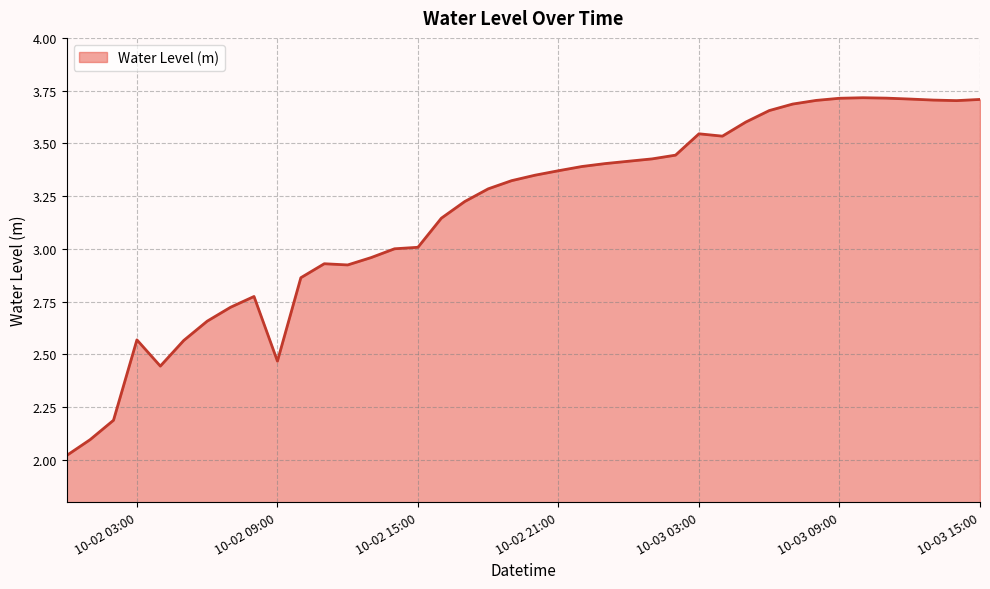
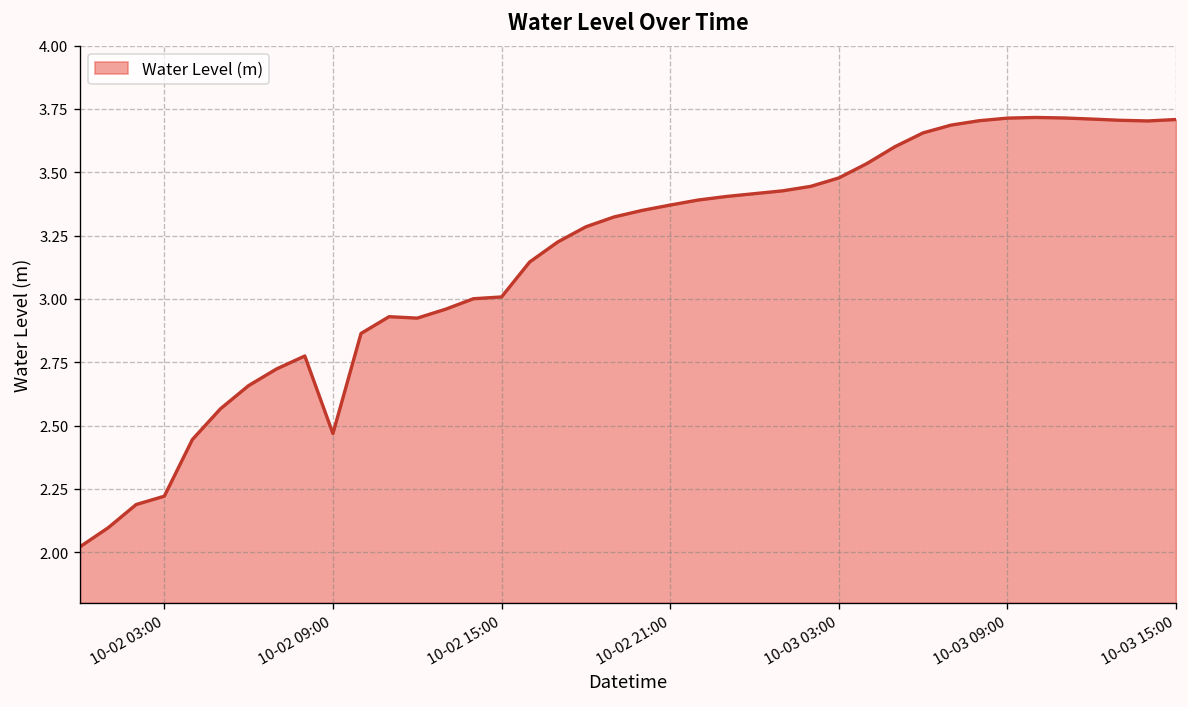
  {
-   "10-02 03:00": 2.57,
+   "10-02 03:00": 2.22,
    "10-02 09:00": 2.47,
    "10-02 15:00": 3.01,
    "10-02 21:00": 3.37,
-   "10-03 03:00": 3.55,
+   "10-03 03:00": 3.48,
    "10-03 09:00": 3.71,
    "10-03 15:00": 3.71
  }
